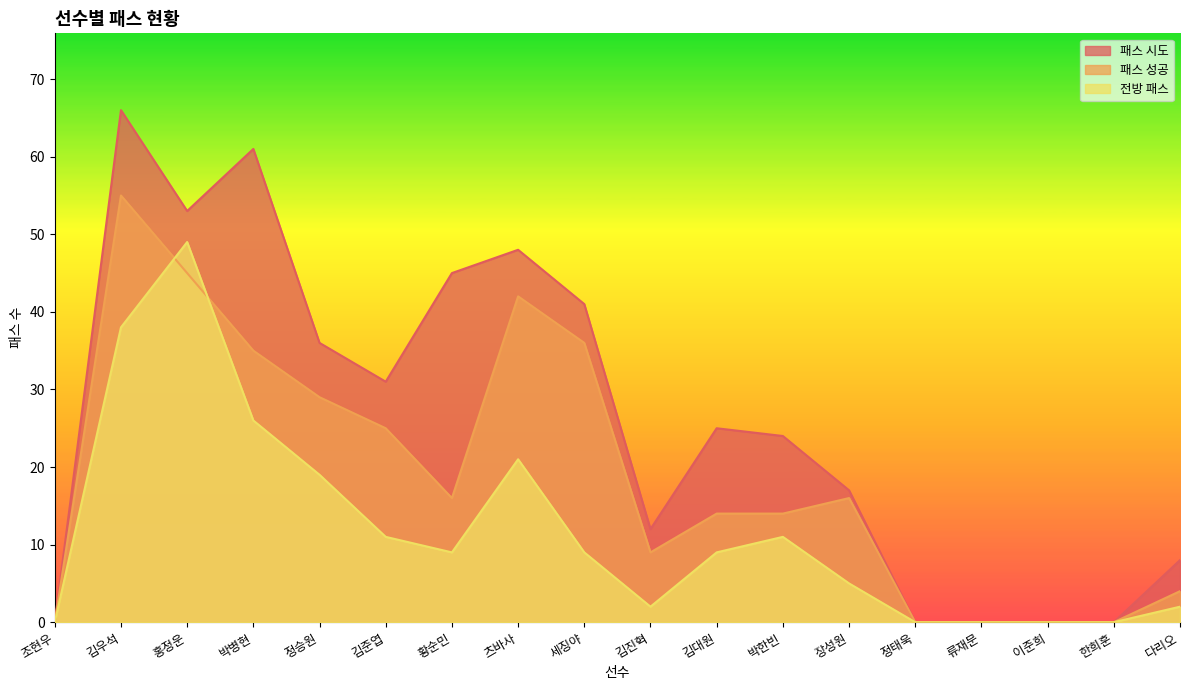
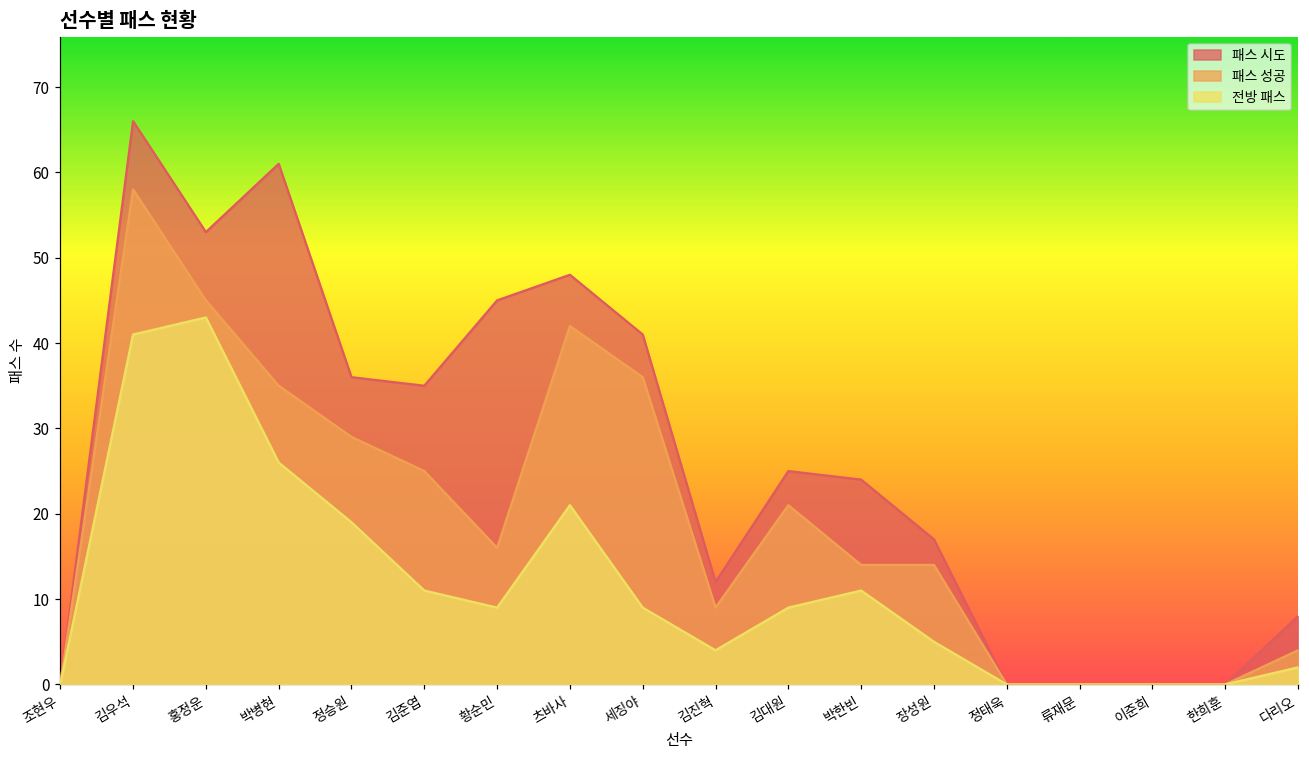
  {
    "패스 시도": {
      "김우석": 66,
      "홍정운": 53,
      "박병현": 61,
      "정승원": 36,
-     "김준엽": 31,
+     "김준엽": 35,
      "황순민": 45,
      "츠바사": 48,
      "세징야": 41,
      "김진혁": 12,
      "김대원": 25,
      "박한빈": 24,
      "장성원": 17,
      "다리오": 8
    },
    "패스 성공": {
-     "김우석": 55,
+     "김우석": 58,
      "홍정운": 45,
      "박병현": 35,
      "정승원": 29,
      "김준엽": 25,
      "황순민": 16,
      "츠바사": 42,
      "세징야": 36,
      "김진혁": 9,
-     "김대원": 14,
+     "김대원": 21,
      "박한빈": 14,
-     "장성원": 16,
+     "장성원": 14,
      "다리오": 4
    },
    "전방 패스": {
-     "김우석": 38,
-     "홍정운": 49,
+     "김우석": 41,
+     "홍정운": 43,
      "박병현": 26,
      "정승원": 19,
      "김준엽": 11,
      "황순민": 9,
      "츠바사": 21,
      "세징야": 9,
-     "김진혁": 2,
+     "김진혁": 4,
      "김대원": 9,
      "박한빈": 11,
      "장성원": 5,
      "다리오": 2
    }
  }
